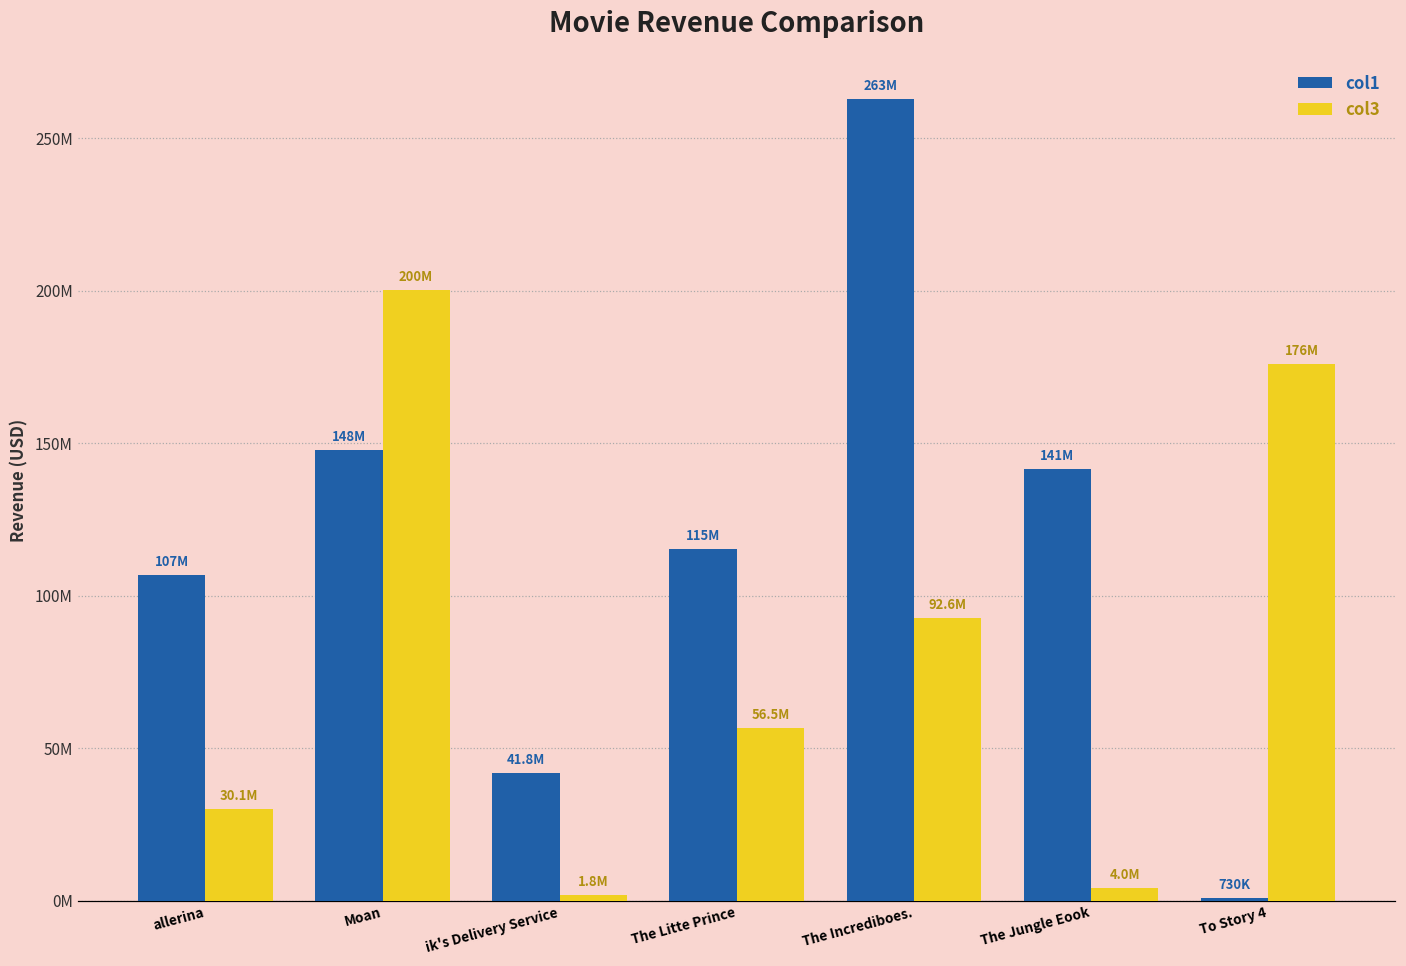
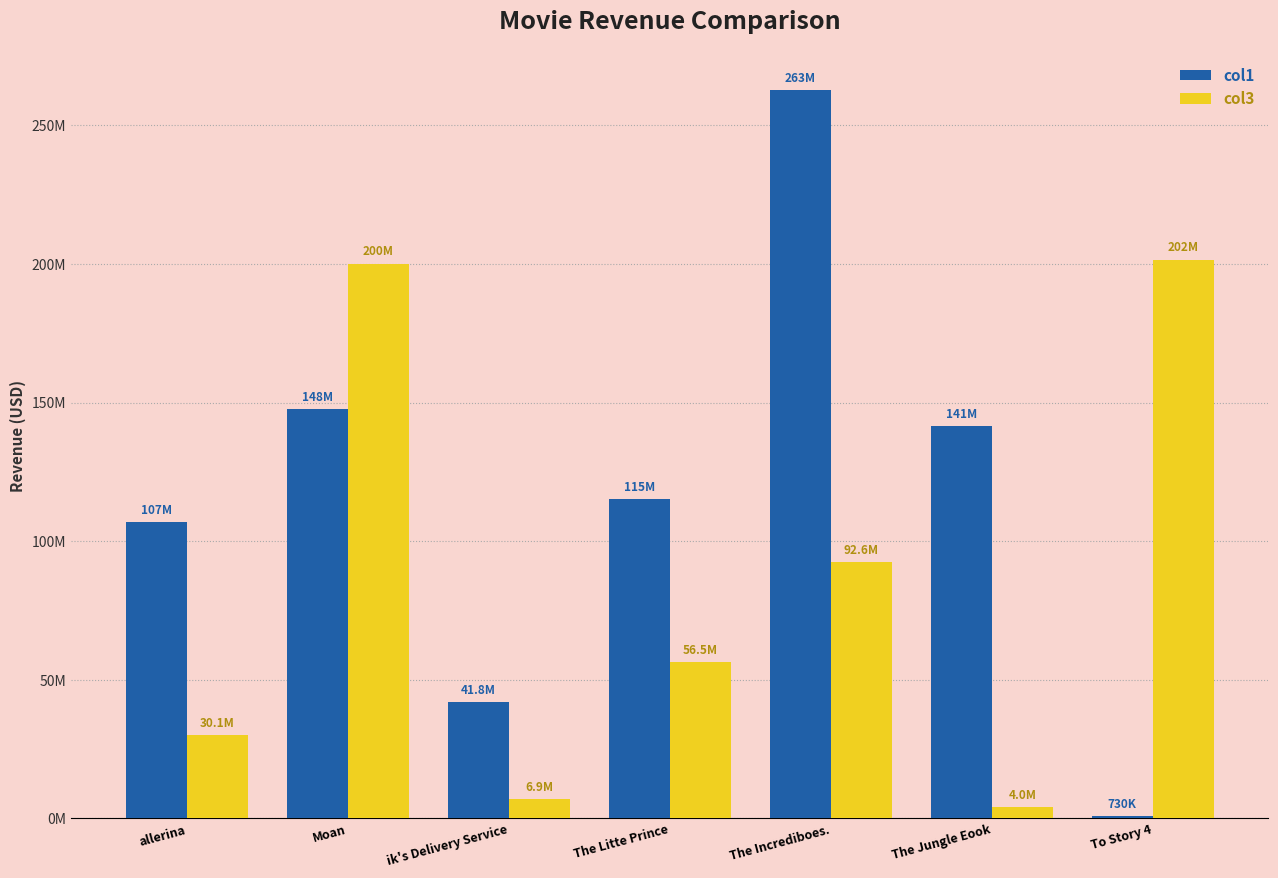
  {
    "col1": {
      "allerina": "107M",
      "Moan": "148M",
      "ik's Delivery Service": "41.8M",
      "The Litte Prince": "115M",
      "The Incrediboes.": "263M",
      "The Jungle Eook": "141M",
      "To Story 4": "730K"
    },
    "col3": {
      "allerina": "30.1M",
      "Moan": "200M",
-     "ik's Delivery Service": "1.8M",
+     "ik's Delivery Service": "6.9M",
      "The Litte Prince": "56.5M",
      "The Incrediboes.": "92.6M",
      "The Jungle Eook": "4.0M",
-     "To Story 4": "176M"
+     "To Story 4": "202M"
    }
  }
